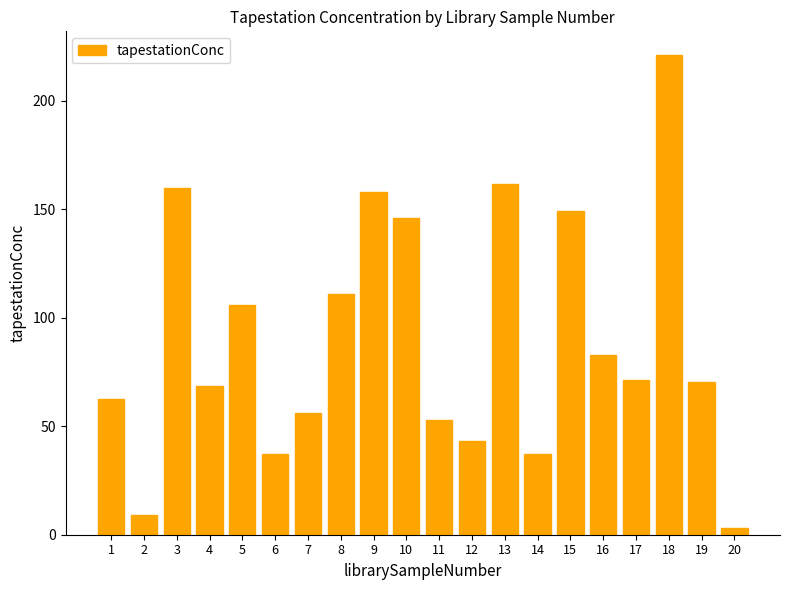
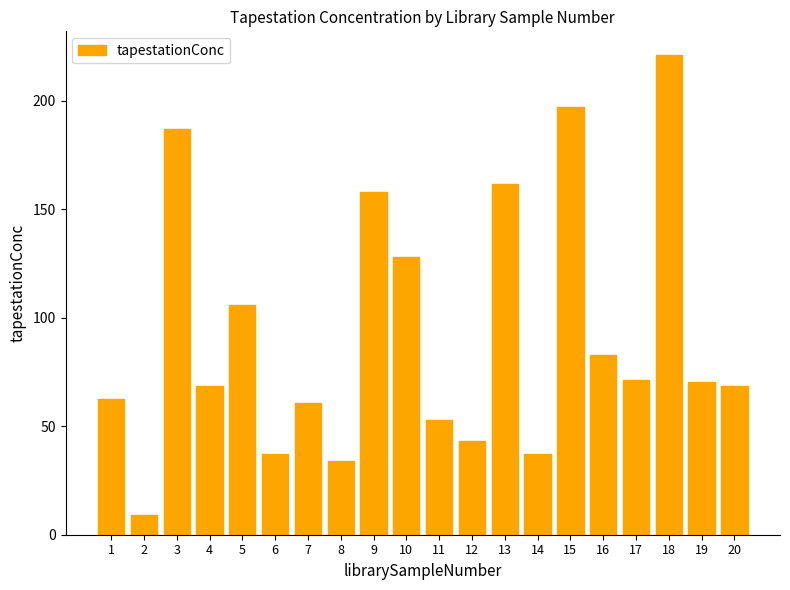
  {
    "1": 63,
    "2": 9,
-   "3": 160,
+   "3": 187,
    "4": 68,
    "5": 106,
    "6": 37,
-   "7": 56,
-   "8": 111,
+   "7": 61,
+   "8": 34,
    "9": 158,
-   "10": 146,
+   "10": 128,
    "11": 53,
    "12": 43,
    "13": 162,
    "14": 37,
-   "15": 149,
+   "15": 197,
    "16": 83,
    "17": 71,
    "18": 221,
    "19": 70,
-   "20": 3
+   "20": 69
  }
